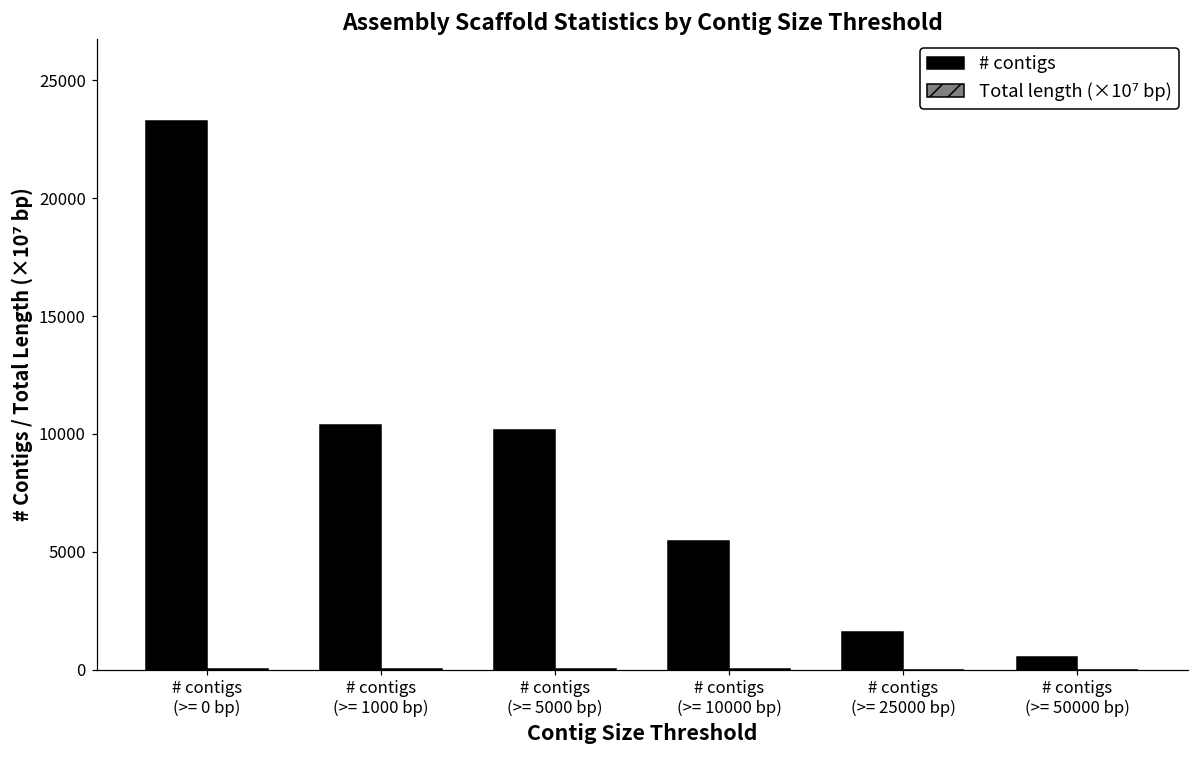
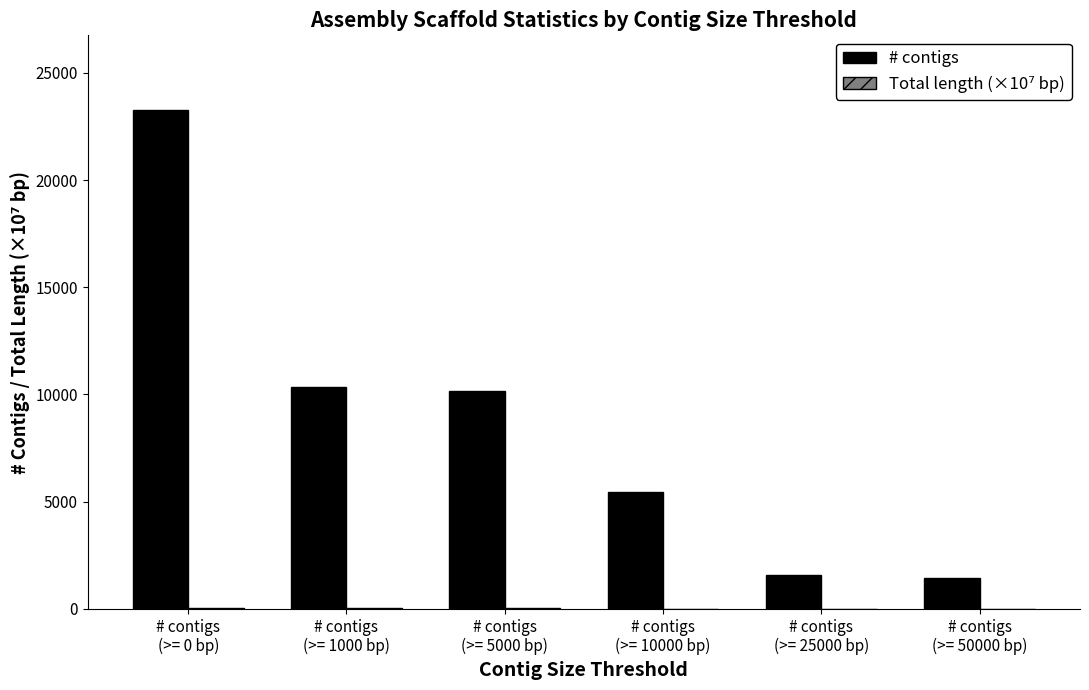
  {
    "# contigs": {
      "# contigs (>= 0 bp)": 23300,
      "# contigs (>= 1000 bp)": 10400,
      "# contigs (>= 5000 bp)": 10200,
      "# contigs (>= 10000 bp)": 5400,
      "# contigs (>= 25000 bp)": 1600,
-     "# contigs (>= 50000 bp)": 500
+     "# contigs (>= 50000 bp)": 1400
    }
  }
